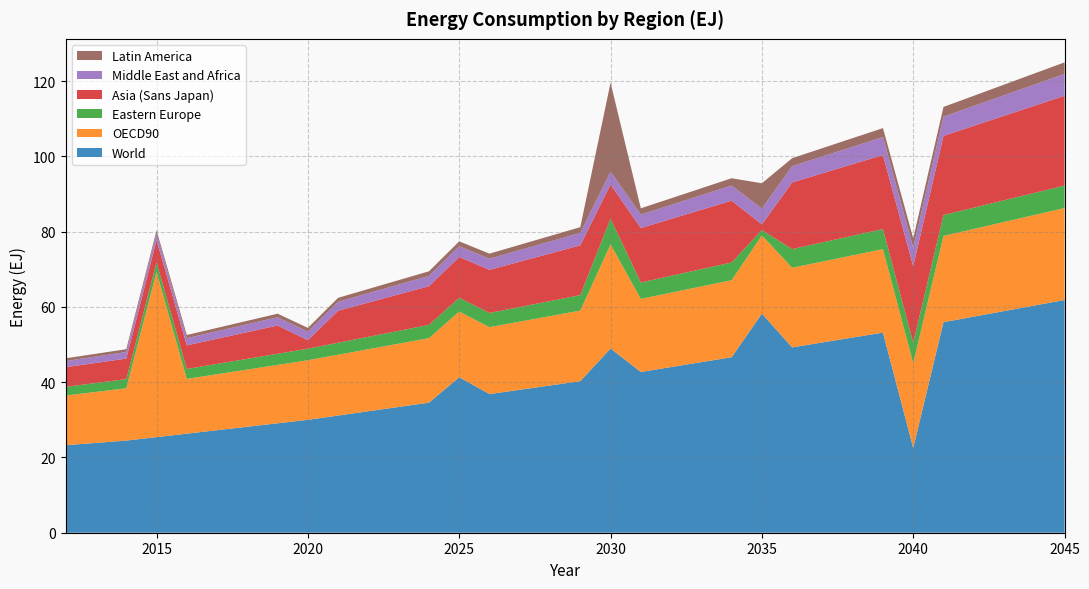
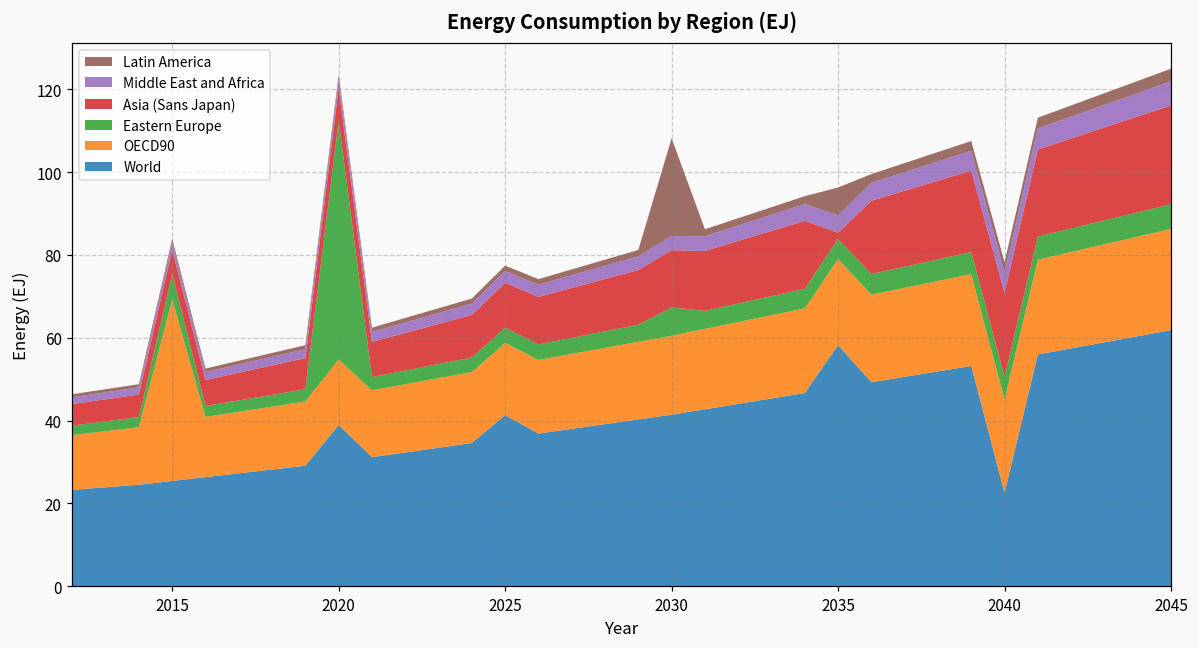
  {
    "World": {
      "2015": 25,
-     "2020": 30,
+     "2020": 39,
      "2025": 41,
-     "2030": 49,
+     "2030": 41,
      "2035": 58,
      "2040": 23,
      "2045": 62
    },
    "OECD90": {
      "2015": 44,
      "2020": 16,
      "2025": 17,
-     "2030": 28,
+     "2030": 19,
      "2035": 21,
      "2040": 23,
      "2045": 24
    },
    "Eastern Europe": {
-     "2015": 3,
-     "2020": 3,
+     "2015": 6,
+     "2020": 58,
      "2025": 4,
      "2030": 7,
-     "2035": 1,
+     "2035": 5,
      "2040": 5,
      "2045": 6
    },
    "Asia (Sans Japan)": {
      "2015": 6,
-     "2020": 2,
+     "2020": 8,
      "2025": 11,
-     "2030": 9,
+     "2030": 14,
      "2035": 2,
      "2040": 20,
      "2045": 24
    },
    "Middle East and Africa": {
      "2015": 2,
      "2020": 2,
      "2025": 3,
      "2030": 3,
      "2035": 4,
      "2040": 5,
      "2045": 6
    },
    "Latin America": {
      "2015": 1,
      "2020": 1,
      "2025": 1,
      "2030": 24,
      "2035": 7,
      "2040": 2,
      "2045": 3
    }
  }
